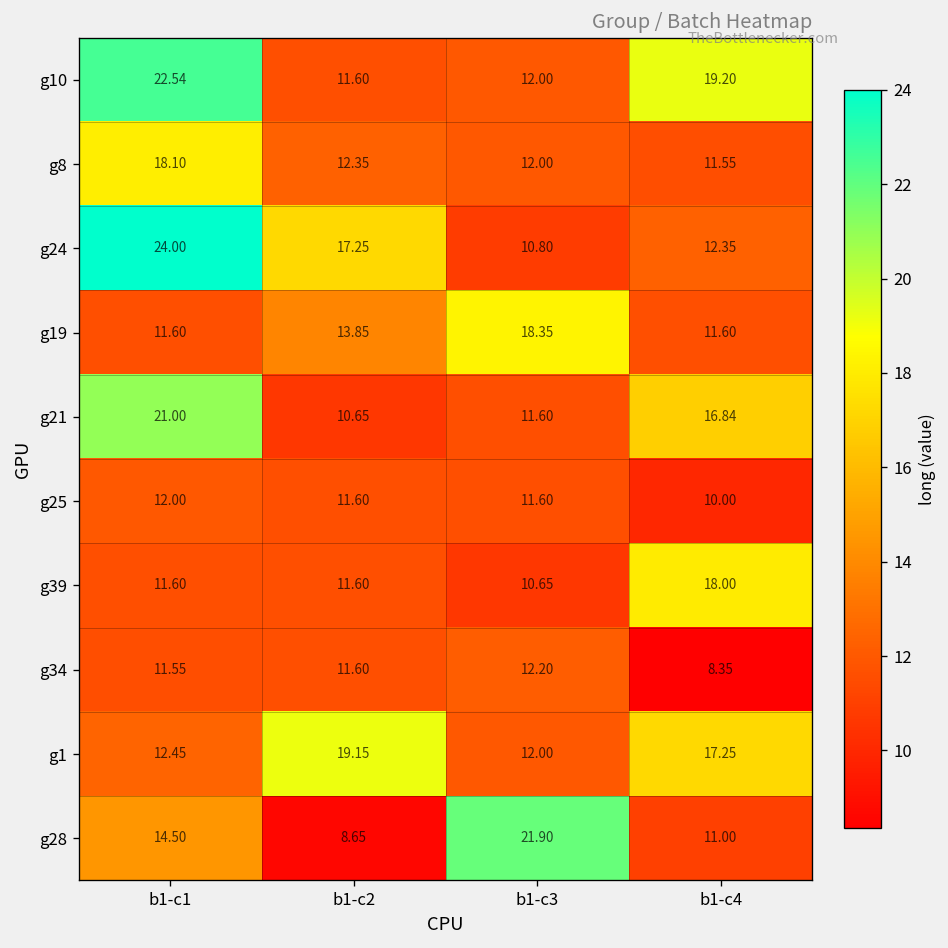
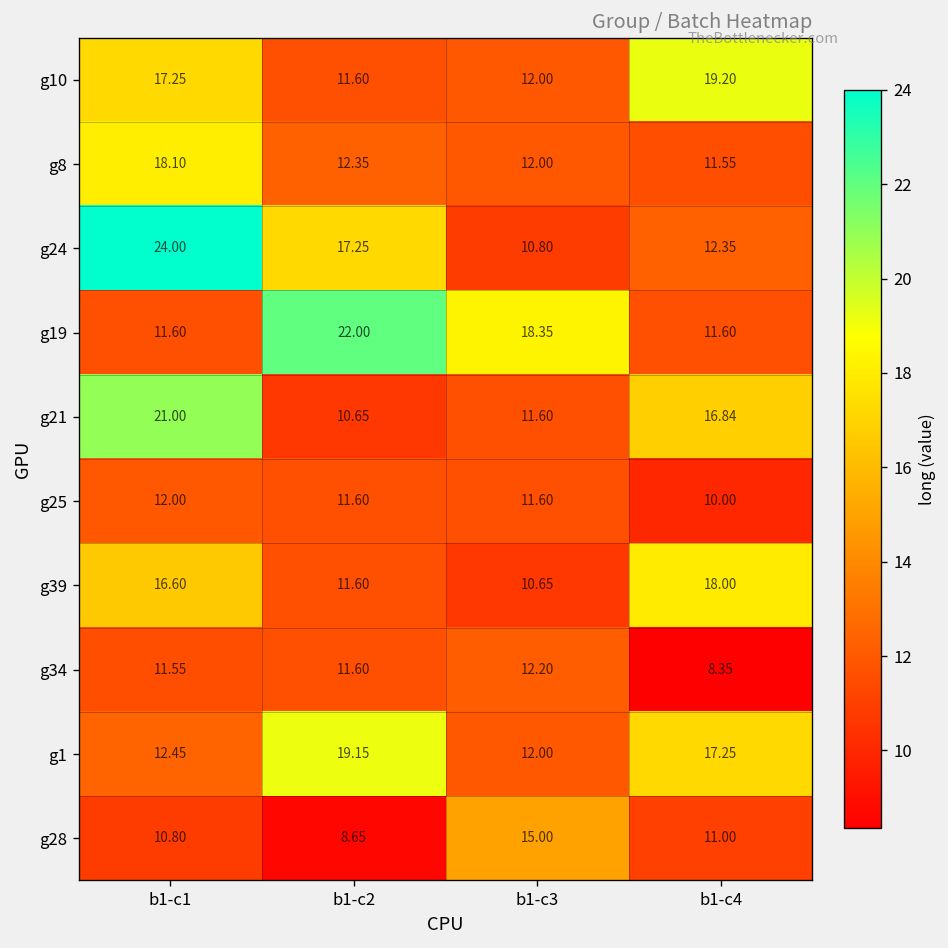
  {
    "g10": {
-     "b1-c1": 22.54,
+     "b1-c1": 17.25,
      "b1-c2": 11.60,
      "b1-c3": 12.00,
      "b1-c4": 19.20
    },
    "g8": {
      "b1-c1": 18.10,
      "b1-c2": 12.35,
      "b1-c3": 12.00,
      "b1-c4": 11.55
    },
    "g24": {
      "b1-c1": 24.00,
      "b1-c2": 17.25,
      "b1-c3": 10.80,
      "b1-c4": 12.35
    },
    "g19": {
      "b1-c1": 11.60,
-     "b1-c2": 13.85,
+     "b1-c2": 22.00,
      "b1-c3": 18.35,
      "b1-c4": 11.60
    },
    "g21": {
      "b1-c1": 21.00,
      "b1-c2": 10.65,
      "b1-c3": 11.60,
      "b1-c4": 16.84
    },
    "g25": {
      "b1-c1": 12.00,
      "b1-c2": 11.60,
      "b1-c3": 11.60,
      "b1-c4": 10.00
    },
    "g39": {
-     "b1-c1": 11.60,
+     "b1-c1": 16.60,
      "b1-c2": 11.60,
      "b1-c3": 10.65,
      "b1-c4": 18.00
    },
    "g34": {
      "b1-c1": 11.55,
      "b1-c2": 11.60,
      "b1-c3": 12.20,
      "b1-c4": 8.35
    },
    "g1": {
      "b1-c1": 12.45,
      "b1-c2": 19.15,
      "b1-c3": 12.00,
      "b1-c4": 17.25
    },
    "g28": {
-     "b1-c1": 14.50,
+     "b1-c1": 10.80,
      "b1-c2": 8.65,
-     "b1-c3": 21.90,
+     "b1-c3": 15.00,
      "b1-c4": 11.00
    }
  }
